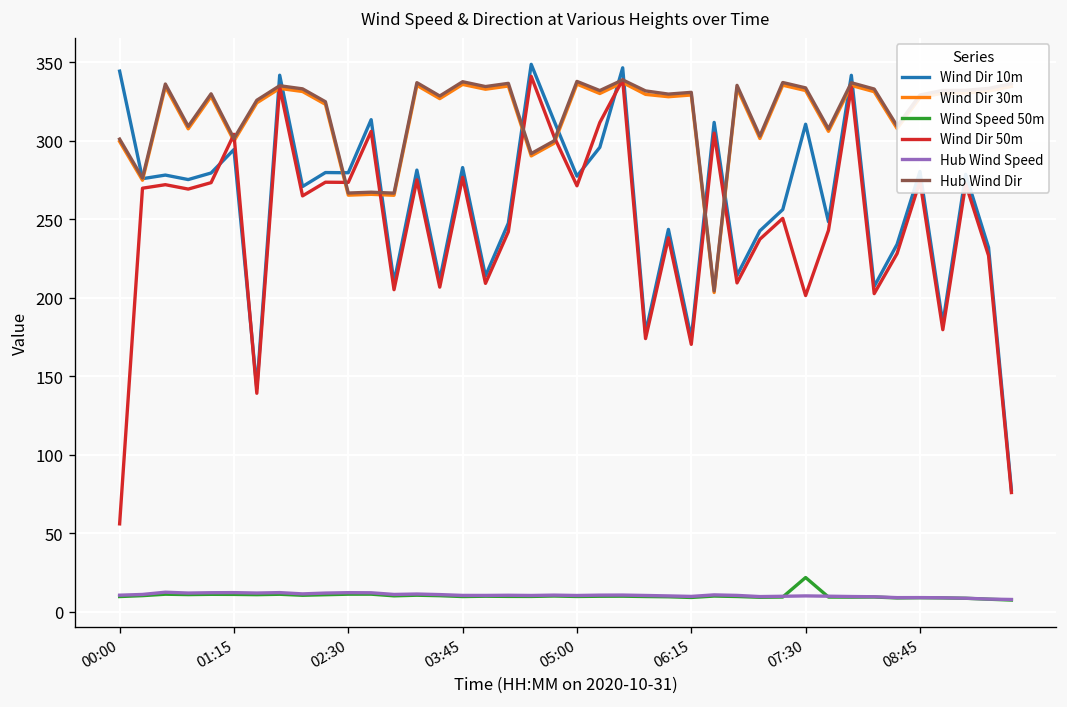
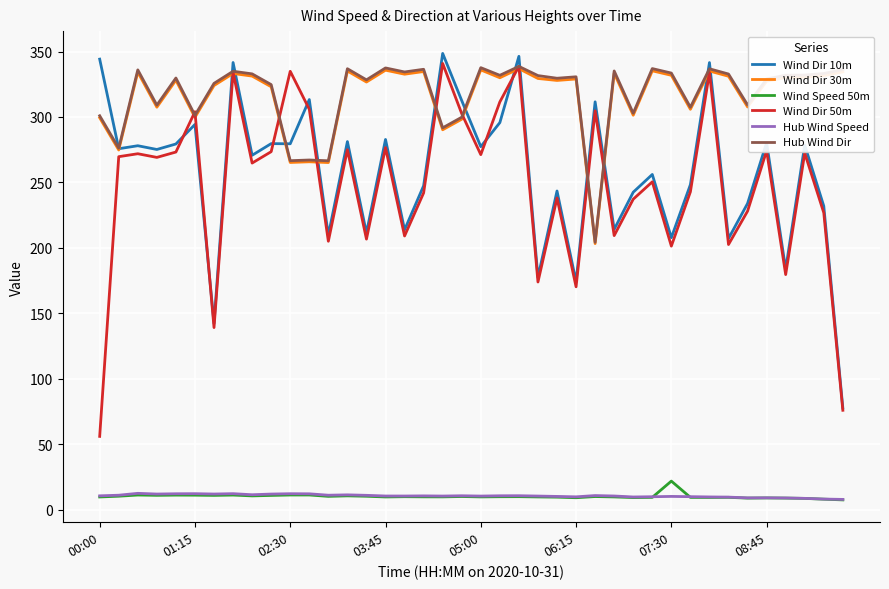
  {
    "Wind Dir 10m": {
      "00:00": 344,
      "01:15": 294,
      "02:30": 280,
      "03:45": 283,
      "05:00": 277,
      "06:15": 174,
-     "07:30": 310
+     "07:30": 208
    },
    "Wind Speed 50m": {
      "07:30": 22
    },
    "Wind Dir 50m": {
      "00:00": 56,
      "01:15": 304,
-     "02:30": 273,
+     "02:30": 335,
      "03:45": 277,
      "05:00": 271,
      "06:15": 170,
      "07:30": 201
    },
    "Hub Wind Speed": {
      "07:30": 10
    }
  }
